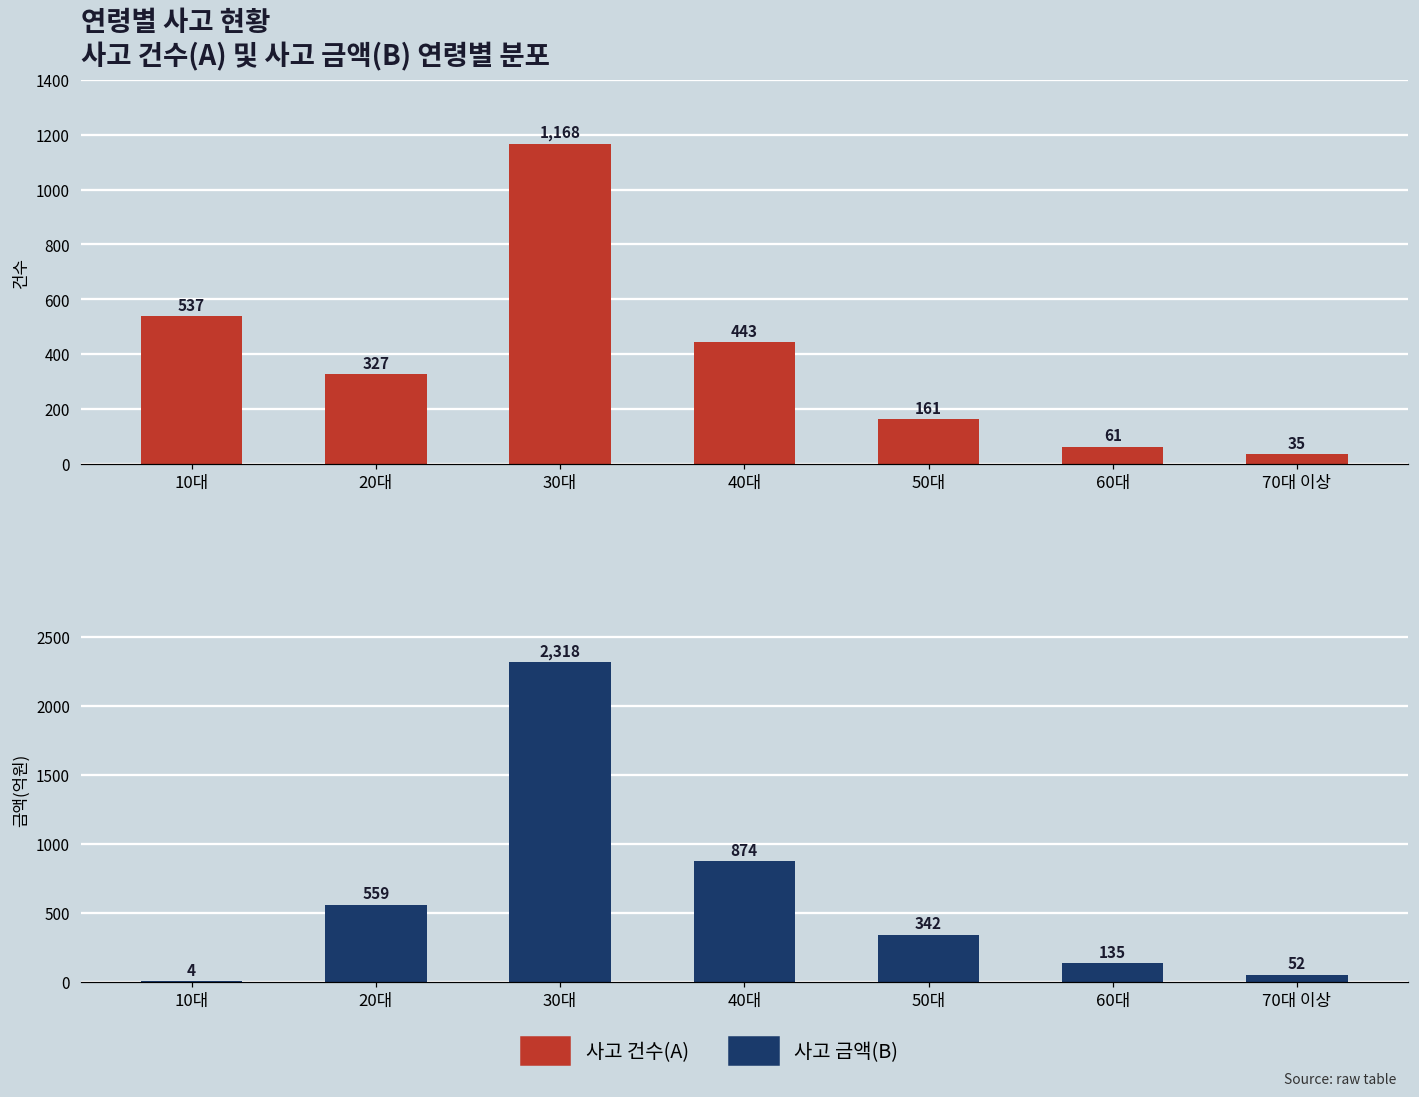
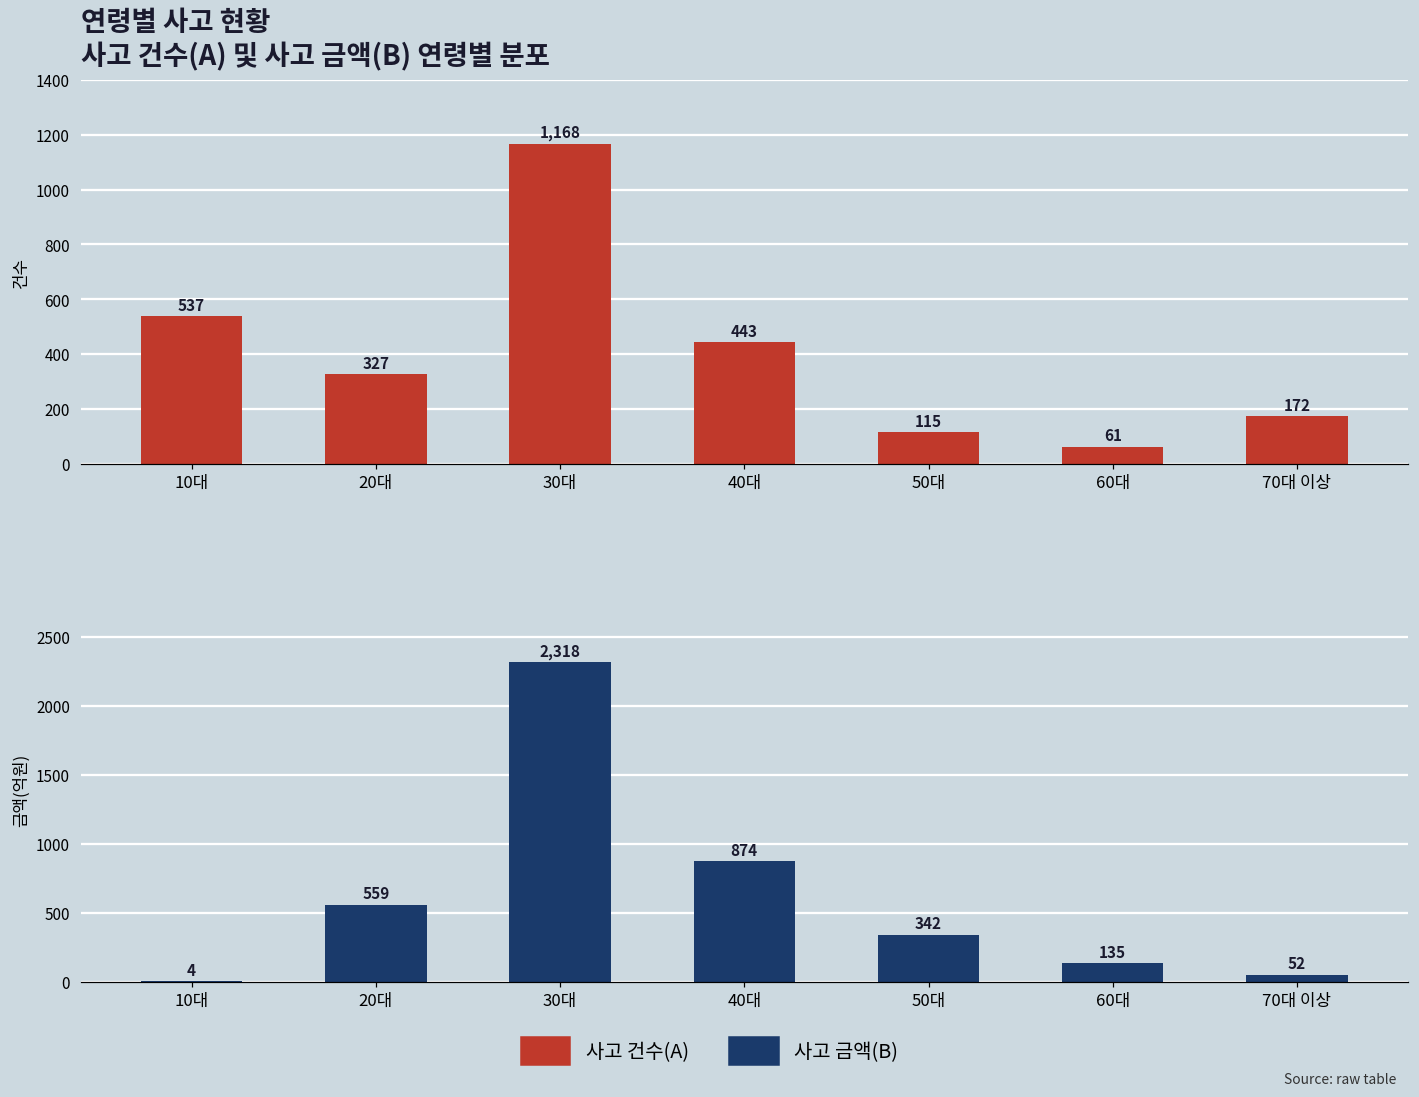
  {
    "연령별 사고 현황 사고 건수(A) 및 사고 금액(B) 연령별 분포": {
      "10대": "537",
      "20대": "327",
      "30대": "1,168",
      "40대": "443",
-     "50대": "161",
+     "50대": "115",
      "60대": "61",
-     "70대 이상": "35"
+     "70대 이상": "172"
    }
  }
